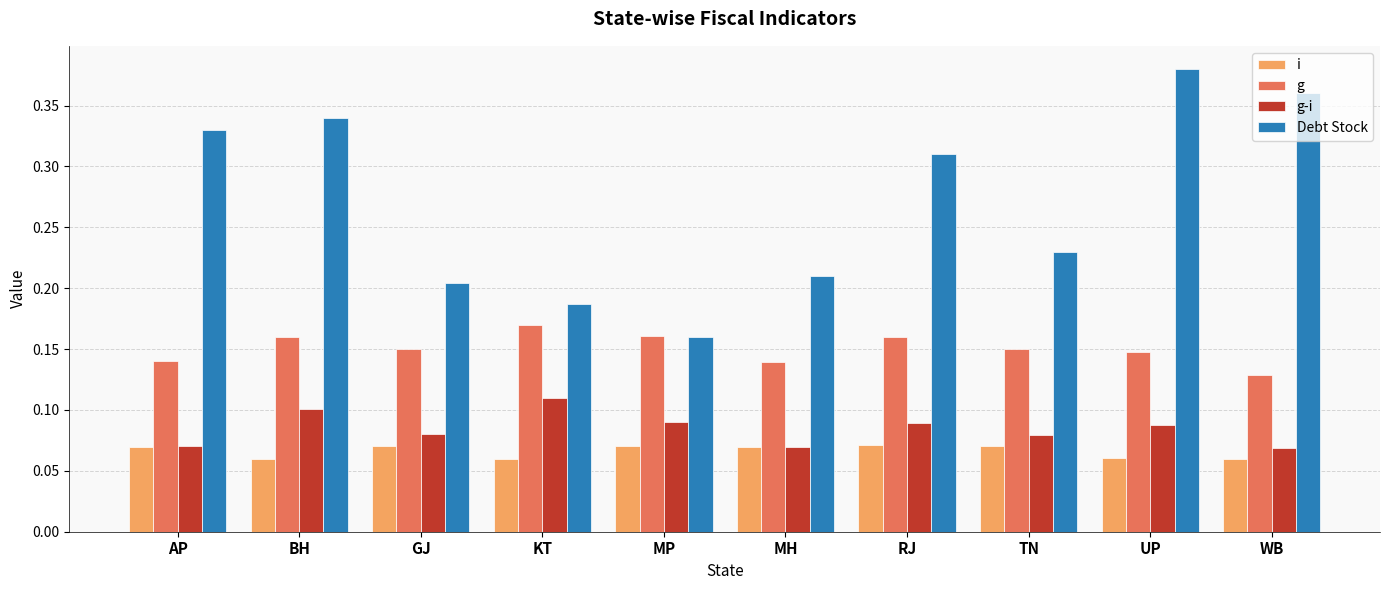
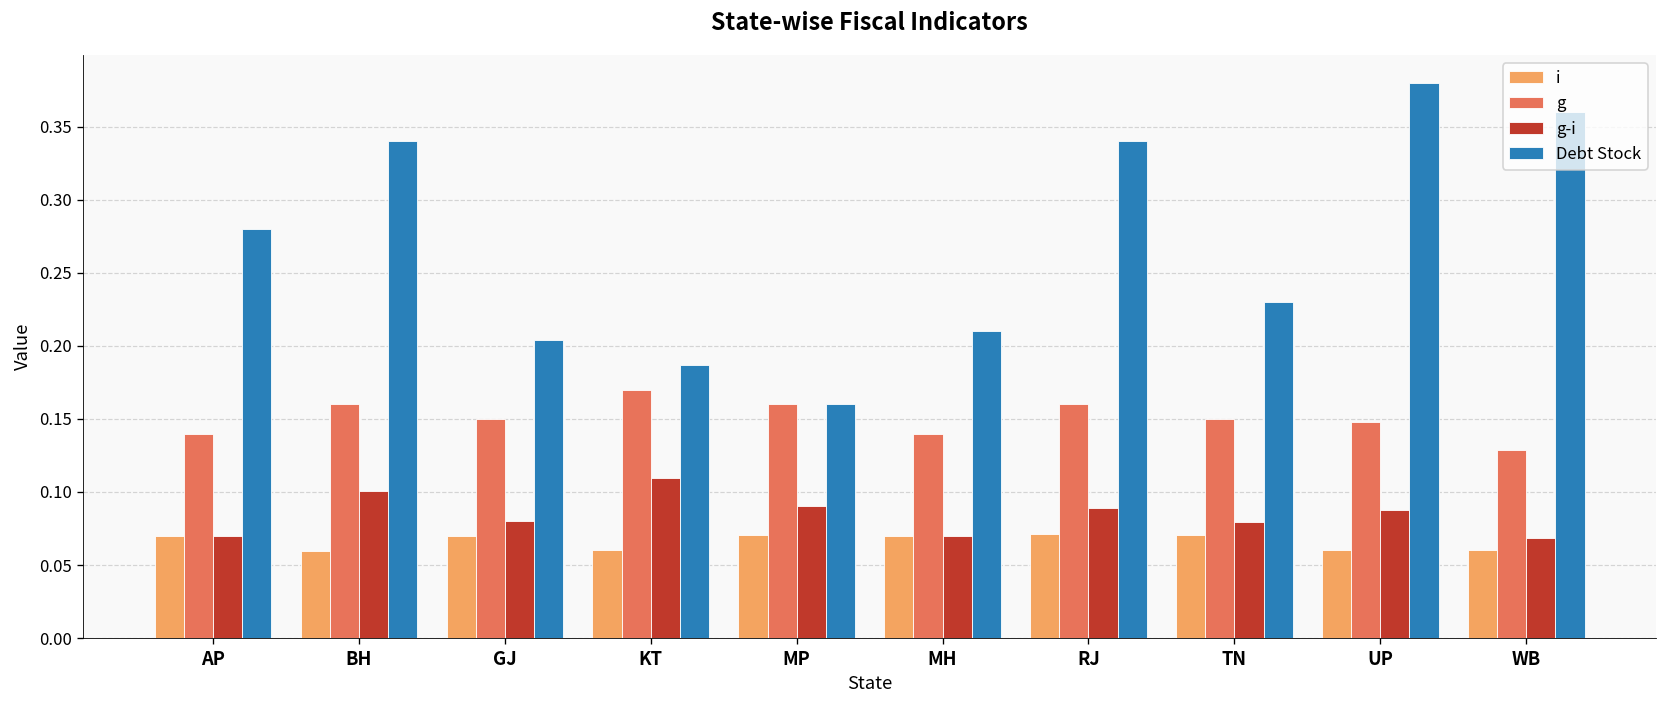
  {
    "g-i": {
      "AP": 0.07,
      "BH": 0.10,
      "GJ": 0.08,
      "KT": 0.11,
      "MP": 0.09,
      "MH": 0.07,
      "RJ": 0.09,
      "TN": 0.08,
      "UP": 0.088,
      "WB": 0.07
    },
    "Debt Stock": {
-     "AP": 0.33,
+     "AP": 0.28,
      "BH": 0.34,
      "GJ": 0.204,
      "KT": 0.187,
      "MP": 0.16,
      "MH": 0.21,
-     "RJ": 0.31,
+     "RJ": 0.34,
      "TN": 0.23,
      "UP": 0.38
    }
  }
